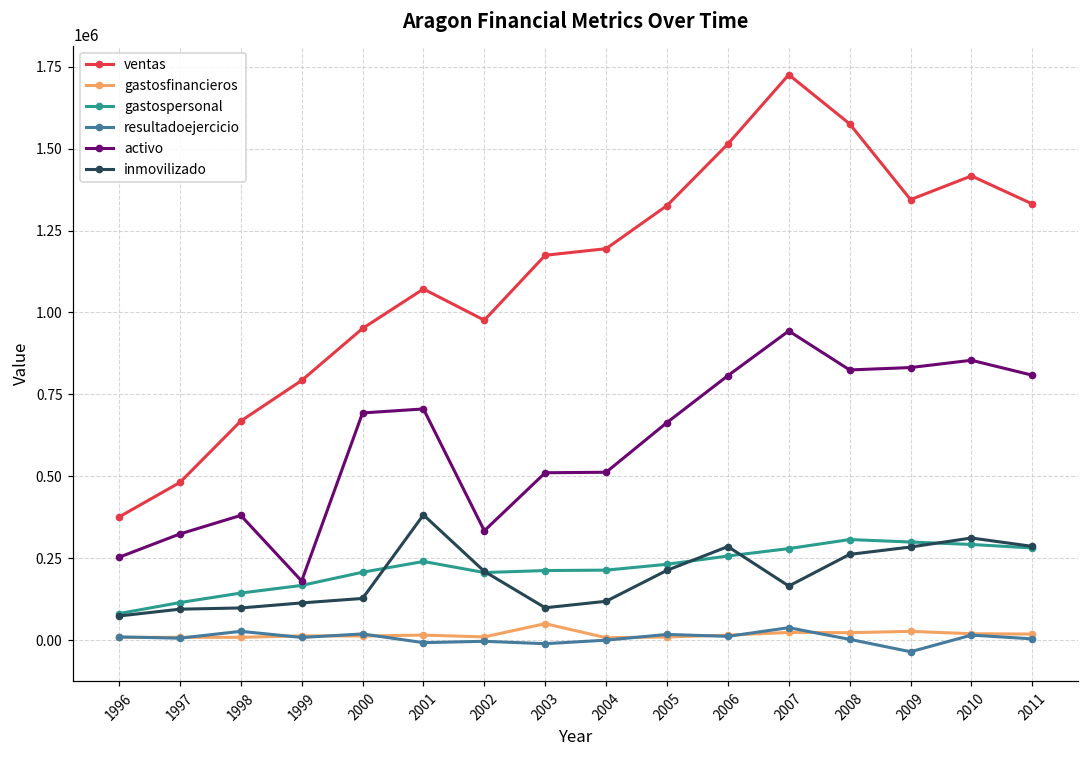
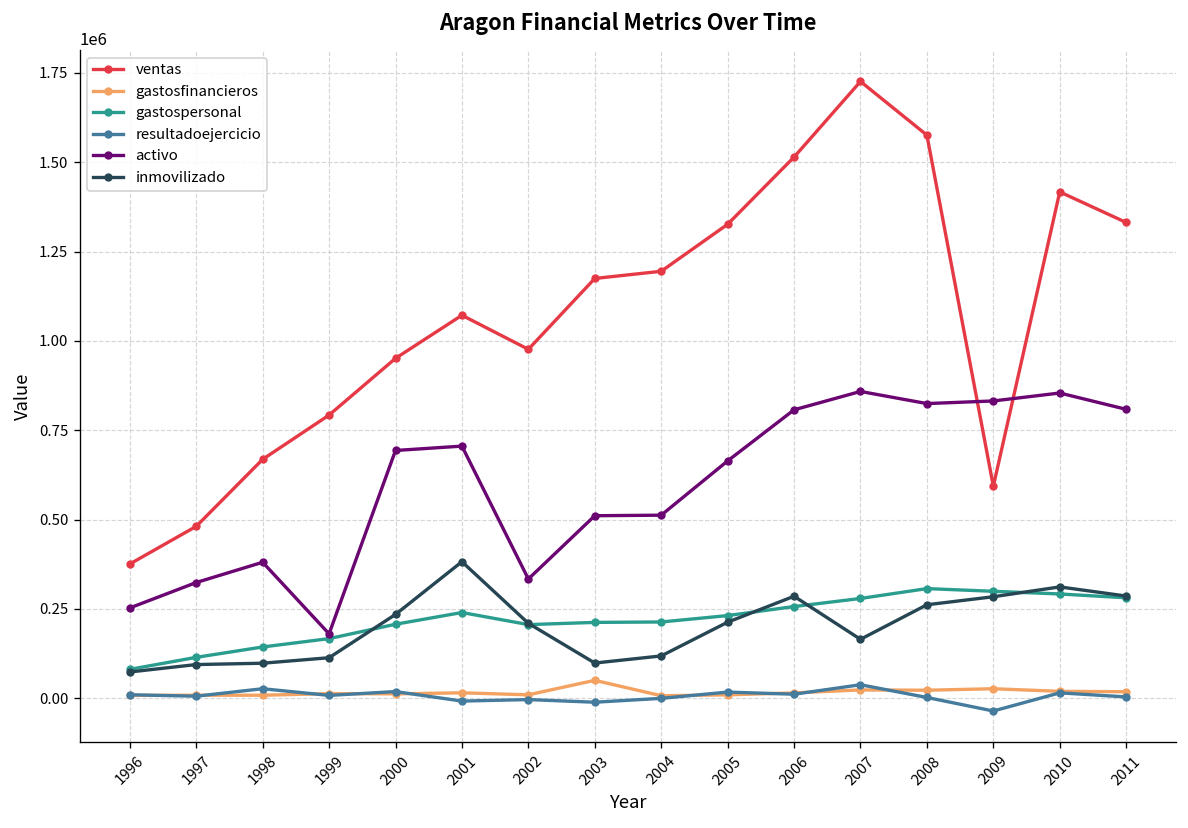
  {
    "ventas": {
      "1996": 380000,
      "1997": 480000,
      "1998": 670000,
      "1999": 790000,
      "2000": 950000,
      "2001": 1070000,
      "2002": 980000,
      "2003": 1170000,
      "2004": 1190000,
      "2005": 1330000,
      "2006": 1510000,
      "2007": 1730000,
      "2008": 1580000,
-     "2009": 1340000,
+     "2009": 590000,
      "2010": 1420000,
      "2011": 1330000
    },
    "gastosfinancieros": {
      "1998": 10000,
      "2001": 20000,
      "2002": 10000,
      "2003": 50000,
      "2007": 20000,
      "2008": 20000,
      "2009": 30000,
      "2011": 20000
    },
    "activo": {
      "1996": 250000,
      "1997": 320000,
      "1998": 380000,
      "1999": 180000,
      "2000": 690000,
      "2001": 710000,
      "2002": 330000,
      "2003": 510000,
      "2004": 510000,
      "2005": 660000,
      "2006": 810000,
-     "2007": 940000,
+     "2007": 860000,
      "2008": 820000,
      "2009": 830000,
      "2010": 850000,
      "2011": 810000
    },
    "inmovilizado": {
      "1997": 90000,
      "1998": 100000,
      "1999": 110000,
-     "2000": 130000,
+     "2000": 230000,
      "2001": 380000,
      "2003": 100000,
      "2004": 120000,
      "2005": 210000,
      "2006": 290000,
      "2007": 160000,
      "2008": 260000,
      "2009": 280000,
      "2010": 310000
    }
  }
